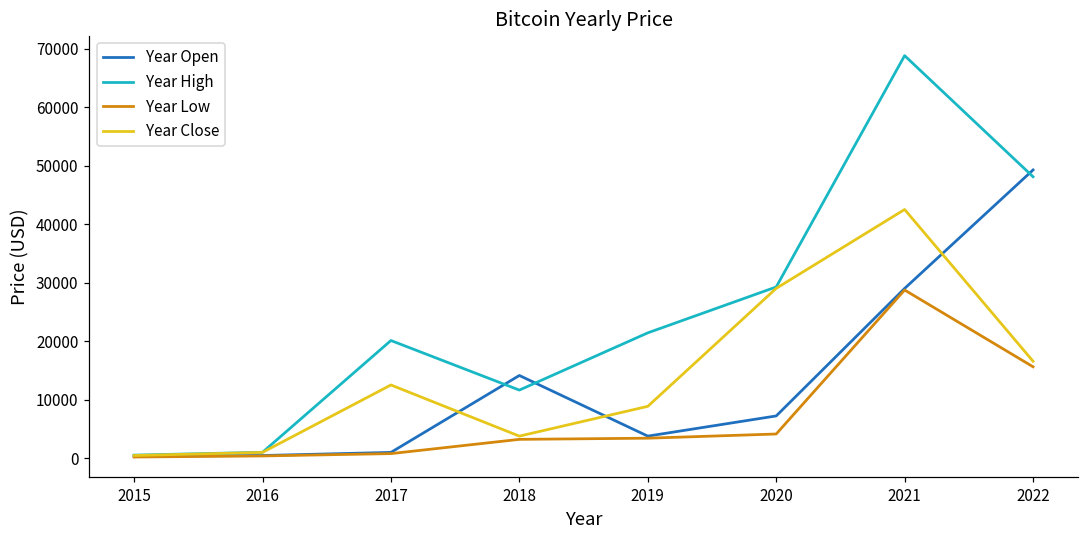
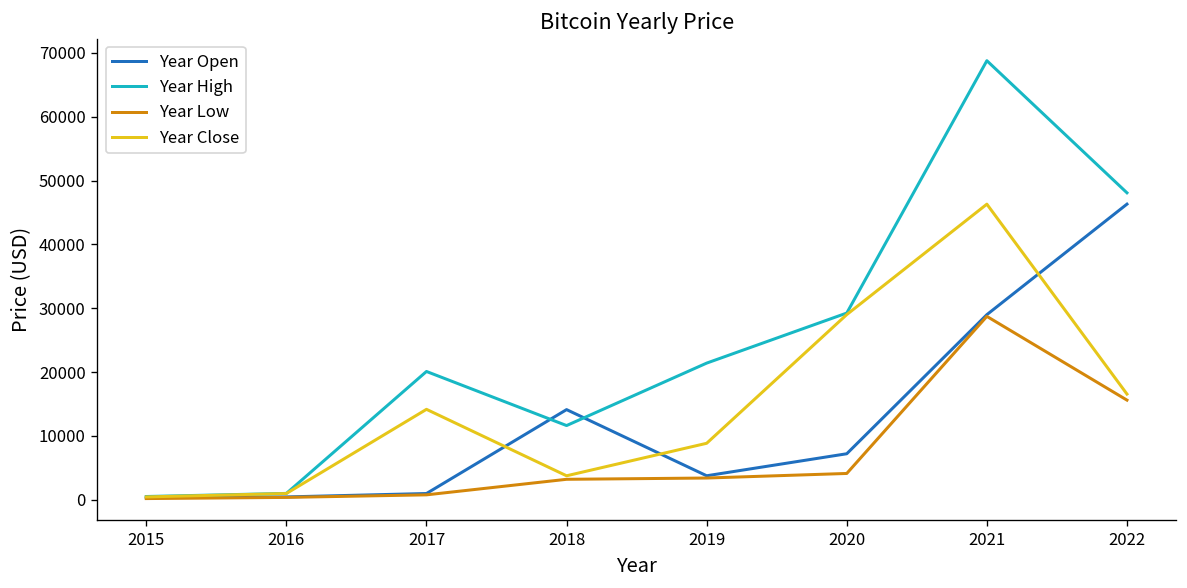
  {
    "Year Open": {
      "2018": 14000,
      "2020": 7000,
-     "2022": 49000
+     "2022": 46000
    },
    "Year High": {
      "2017": 20000,
      "2018": 12000,
      "2019": 21000,
      "2021": 69000,
      "2022": 48000
    },
    "Year Low": {
      "2018": 3000,
      "2020": 4000,
      "2022": 16000
    },
    "Year Close": {
-     "2017": 12000,
+     "2017": 14000,
      "2018": 4000,
      "2019": 9000,
-     "2021": 42000,
+     "2021": 46000,
      "2022": 17000
    }
  }
